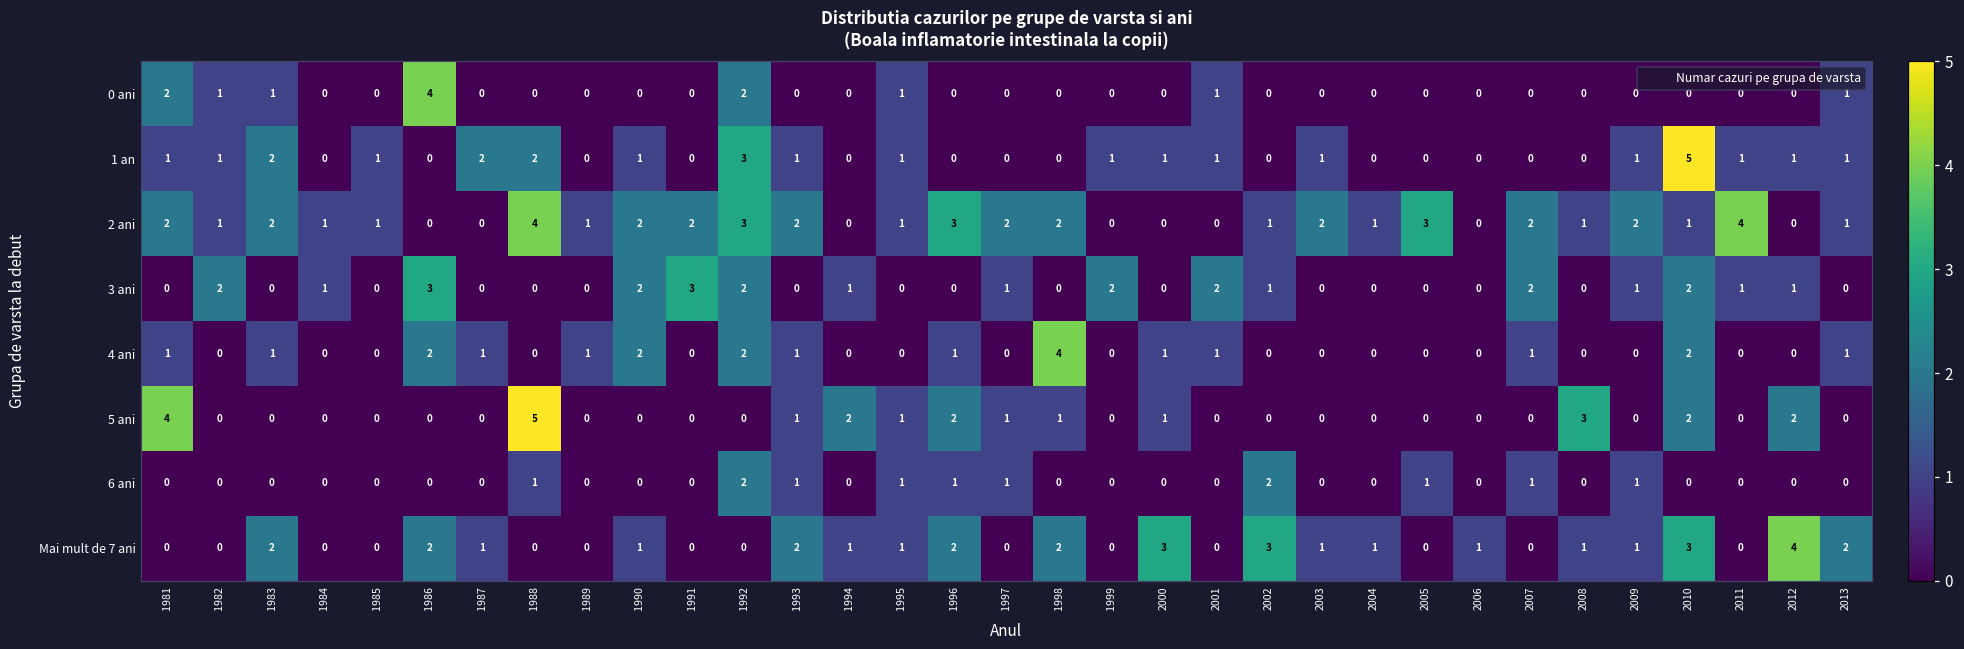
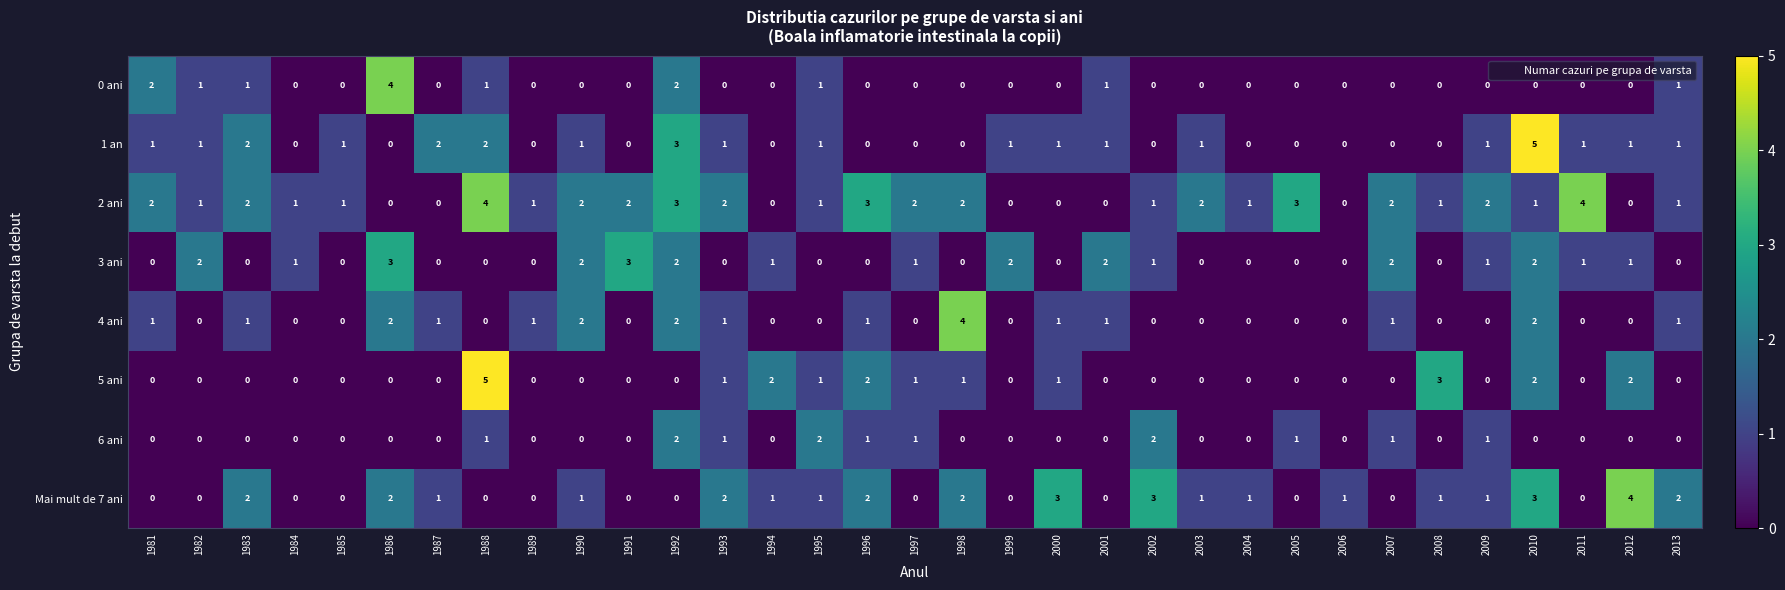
  {
    "0 ani": {
      "1981": 2,
      "1982": 1,
      "1983": 1,
      "1984": 0,
      "1985": 0,
      "1986": 4,
      "1987": 0,
-     "1988": 0,
+     "1988": 1,
      "1989": 0,
      "1990": 0,
      "1991": 0,
      "1992": 2,
      "1993": 0,
      "1994": 0,
      "1995": 1,
      "1996": 0,
      "1997": 0,
      "1998": 0,
      "1999": 0,
      "2000": 0,
      "2001": 1,
      "2002": 0,
      "2003": 0,
      "2004": 0,
      "2005": 0,
      "2006": 0,
      "2007": 0,
      "2008": 0,
      "2009": 0,
      "2010": 0,
      "2011": 0,
      "2012": 0,
      "2013": 1
    },
    "5 ani": {
-     "1981": 4,
+     "1981": 0,
      "1982": 0,
      "1983": 0,
      "1984": 0,
      "1985": 0,
      "1986": 0,
      "1987": 0,
      "1988": 5,
      "1989": 0,
      "1990": 0,
      "1991": 0,
      "1992": 0,
      "1993": 1,
      "1994": 2,
      "1995": 1,
      "1996": 2,
      "1997": 1,
      "1998": 1,
      "1999": 0,
      "2000": 1,
      "2001": 0,
      "2002": 0,
      "2003": 0,
      "2004": 0,
      "2005": 0,
      "2006": 0,
      "2007": 0,
      "2008": 3,
      "2009": 0,
      "2010": 2,
      "2011": 0,
      "2012": 2,
      "2013": 0
    },
    "6 ani": {
      "1981": 0,
      "1982": 0,
      "1983": 0,
      "1984": 0,
      "1985": 0,
      "1986": 0,
      "1987": 0,
      "1988": 1,
      "1989": 0,
      "1990": 0,
      "1991": 0,
      "1992": 2,
      "1993": 1,
      "1994": 0,
-     "1995": 1,
+     "1995": 2,
      "1996": 1,
      "1997": 1,
      "1998": 0,
      "1999": 0,
      "2000": 0,
      "2001": 0,
      "2002": 2,
      "2003": 0,
      "2004": 0,
      "2005": 1,
      "2006": 0,
      "2007": 1,
      "2008": 0,
      "2009": 1,
      "2010": 0,
      "2011": 0,
      "2012": 0,
      "2013": 0
    }
  }
